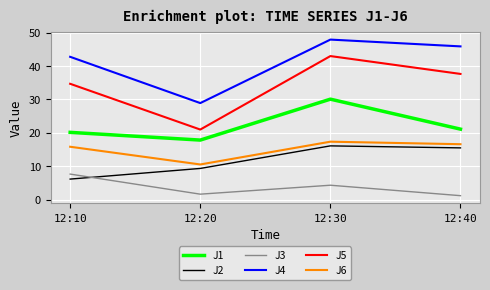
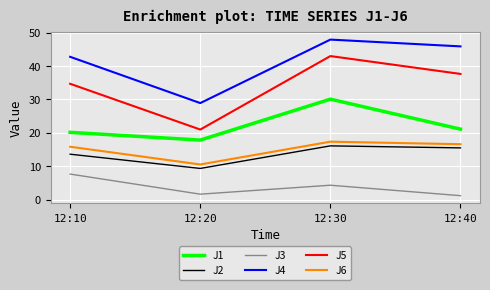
  {
    "J1": {
      "12:10": 20,
      "12:20": 18,
      "12:30": 30,
      "12:40": 21
    },
    "J2": {
-     "12:10": 6,
+     "12:10": 14,
      "12:20": 9,
      "12:30": 16,
      "12:40": 16
    },
    "J3": {
      "12:10": 8,
      "12:20": 2,
      "12:30": 4,
      "12:40": 1
    },
    "J4": {
      "12:10": 43,
      "12:20": 29,
      "12:30": 48,
      "12:40": 46
    },
    "J5": {
      "12:10": 35,
      "12:20": 21,
      "12:30": 43,
      "12:40": 38
    },
    "J6": {
      "12:10": 16,
      "12:20": 11,
      "12:30": 17,
      "12:40": 17
    }
  }
